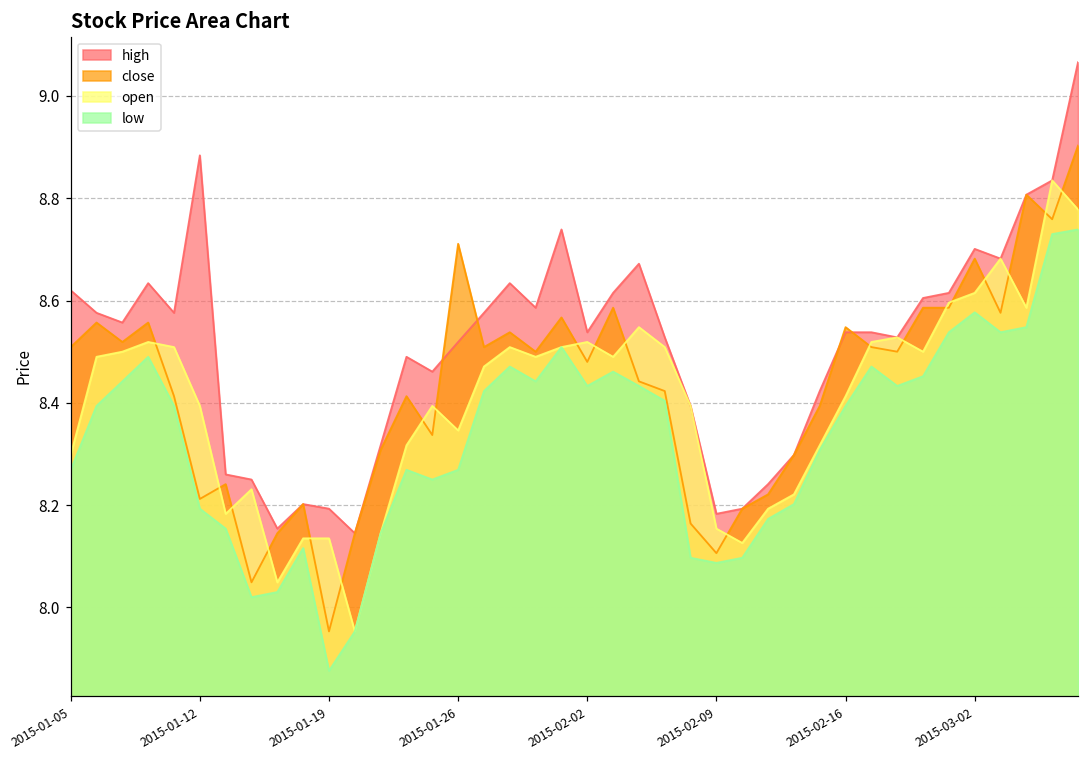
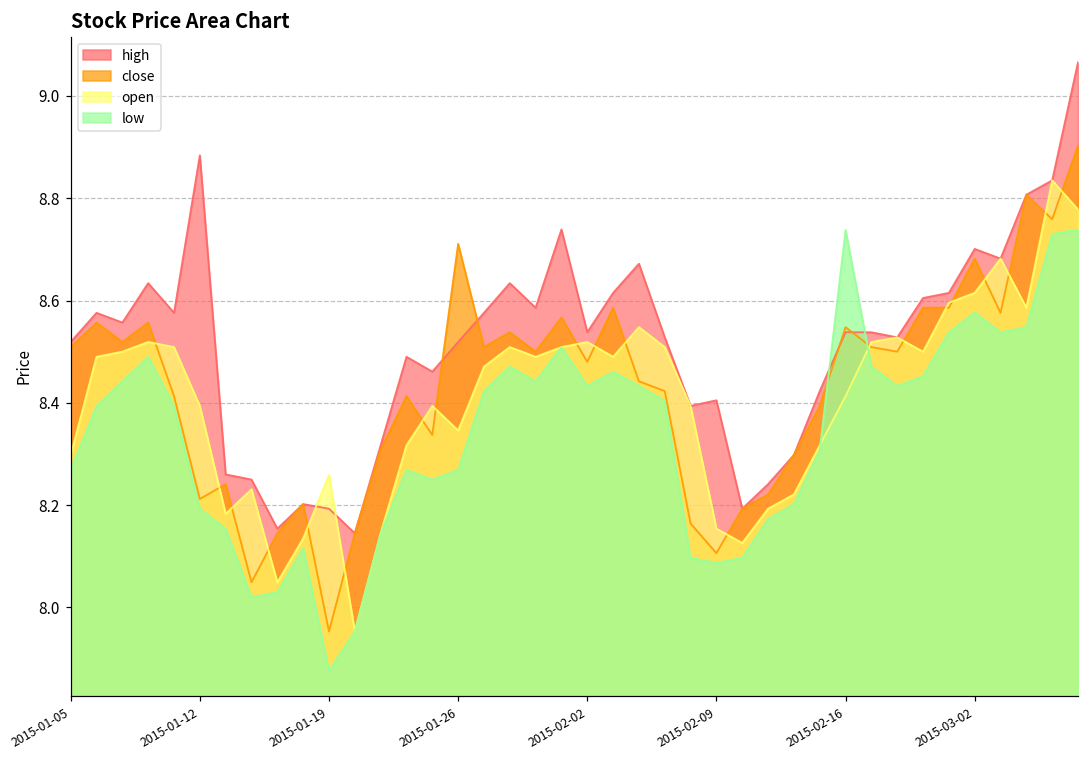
  {
    "high": {
-     "2015-01-05": 8.62,
+     "2015-01-05": 8.52,
      "2015-01-12": 8.88,
      "2015-01-19": 8.19,
      "2015-01-26": 8.52,
      "2015-02-02": 8.54,
-     "2015-02-09": 8.18,
+     "2015-02-09": 8.41,
      "2015-02-16": 8.54,
      "2015-03-02": 8.70
    },
    "close": {
      "2015-01-05": 8.51,
      "2015-01-12": 8.21,
      "2015-01-19": 7.95,
      "2015-01-26": 8.71,
      "2015-02-02": 8.48,
      "2015-02-09": 8.11,
      "2015-02-16": 8.55,
      "2015-03-02": 8.68
    },
    "open": {
      "2015-01-05": 8.30,
      "2015-01-12": 8.39,
-     "2015-01-19": 8.14,
+     "2015-01-19": 8.26,
      "2015-01-26": 8.35,
      "2015-02-02": 8.52,
      "2015-02-09": 8.15,
      "2015-02-16": 8.41,
      "2015-03-02": 8.62
    },
    "low": {
      "2015-01-05": 8.27,
      "2015-01-12": 8.19,
      "2015-01-19": 7.88,
      "2015-01-26": 8.27,
      "2015-02-02": 8.43,
      "2015-02-09": 8.09,
-     "2015-02-16": 8.39,
+     "2015-02-16": 8.74,
      "2015-03-02": 8.58
    }
  }
